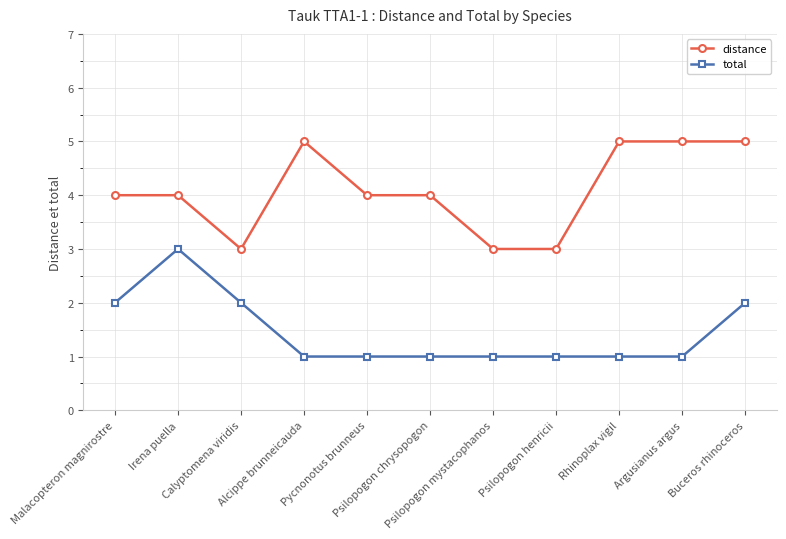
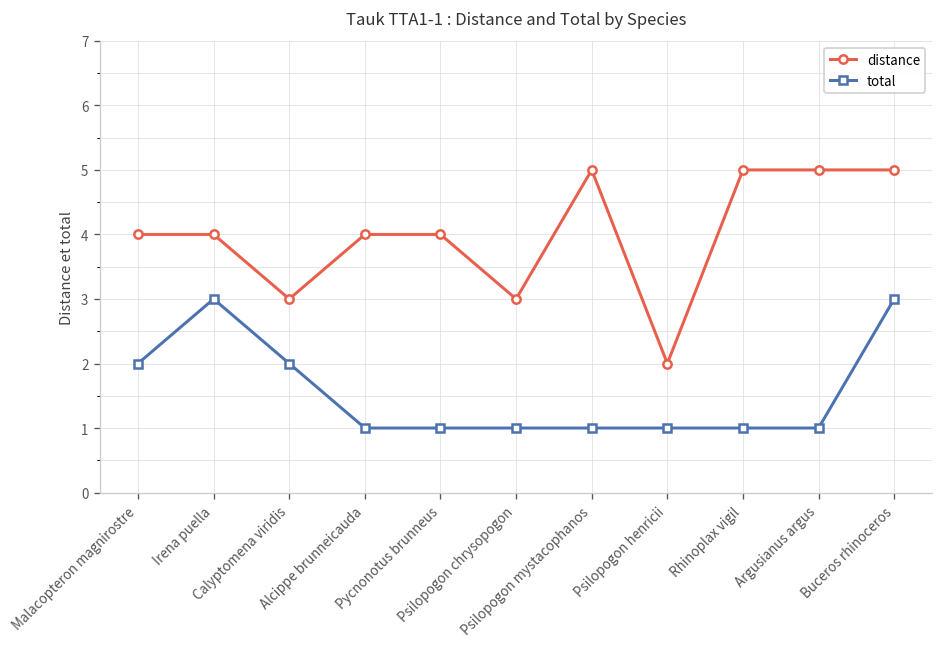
  {
    "distance": {
      "Malacopteron magnirostre": 4,
      "Irena puella": 4,
      "Calyptomena viridis": 3,
-     "Alcippe brunneicauda": 5,
+     "Alcippe brunneicauda": 4,
      "Pycnonotus brunneus": 4,
-     "Psilopogon chrysopogon": 4,
-     "Psilopogon mystacophanos": 3,
-     "Psilopogon henricii": 3,
+     "Psilopogon chrysopogon": 3,
+     "Psilopogon mystacophanos": 5,
+     "Psilopogon henricii": 2,
      "Rhinoplax vigil": 5,
      "Argusianus argus": 5,
      "Buceros rhinoceros": 5
    },
    "total": {
      "Malacopteron magnirostre": 2,
      "Irena puella": 3,
      "Calyptomena viridis": 2,
      "Alcippe brunneicauda": 1,
      "Pycnonotus brunneus": 1,
      "Psilopogon chrysopogon": 1,
      "Psilopogon mystacophanos": 1,
      "Psilopogon henricii": 1,
      "Rhinoplax vigil": 1,
      "Argusianus argus": 1,
-     "Buceros rhinoceros": 2
+     "Buceros rhinoceros": 3
    }
  }
